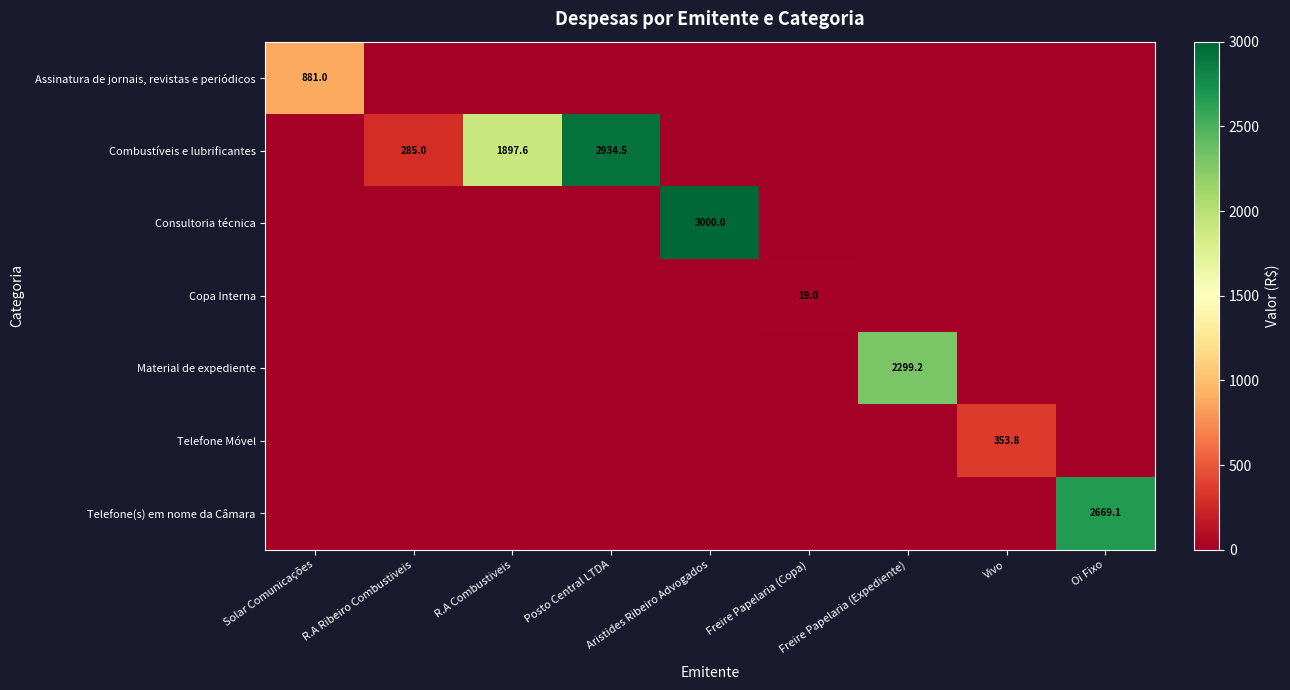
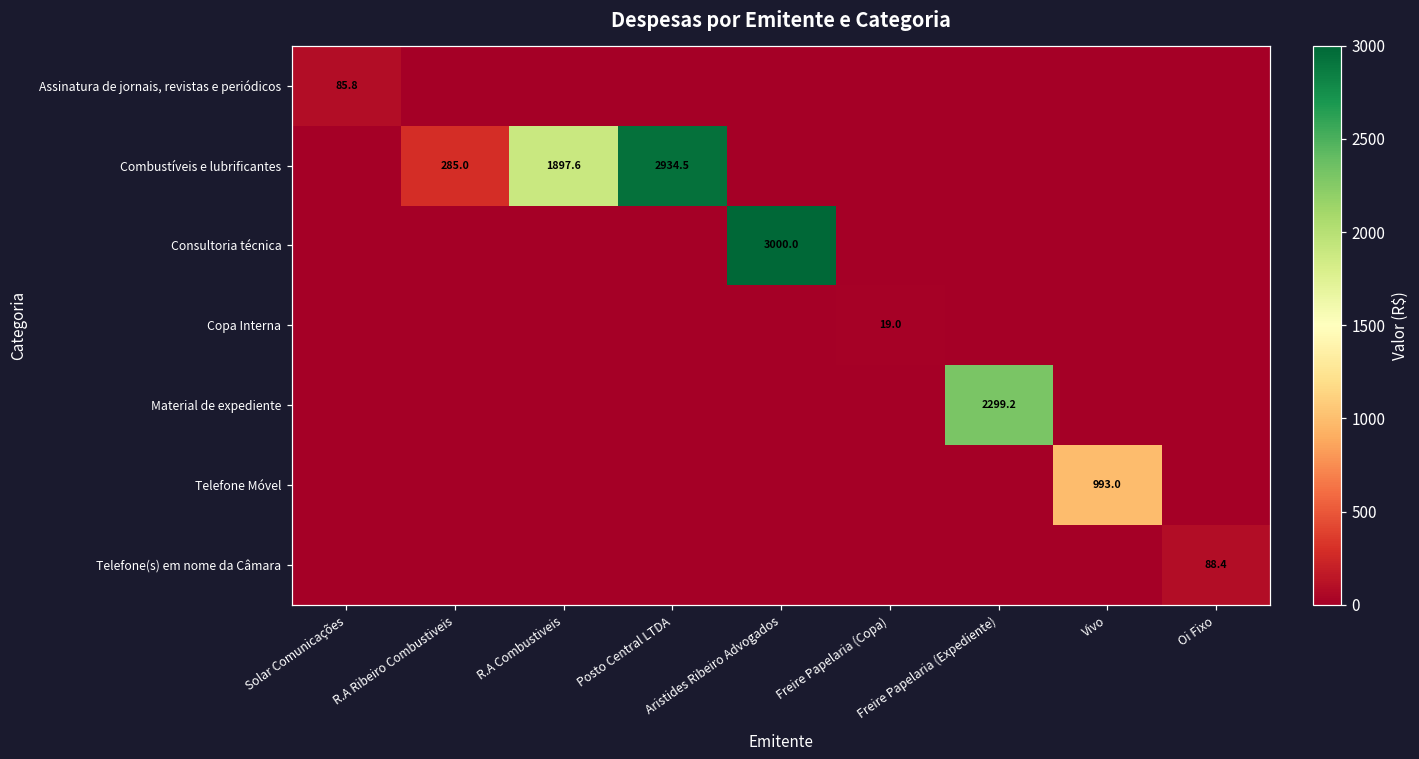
  {
    "Assinatura de jornais, revistas e periódicos": {
-     "Solar Comunicações": 881.0
+     "Solar Comunicações": 85.8
    },
    "Combustíveis e lubrificantes": {
      "R.A Ribeiro Combustiveis": 285.0,
      "R.A Combustiveis": 1897.6,
      "Posto Central LTDA": 2934.5
    },
    "Consultoria técnica": {
      "Aristides Ribeiro Advogados": 3000.0
    },
    "Copa Interna": {
      "Freire Papelaria (Copa)": 19.0
    },
    "Material de expediente": {
      "Freire Papelaria (Expediente)": 2299.2
    },
    "Telefone Móvel": {
-     "Vivo": 353.8
+     "Vivo": 993.0
    },
    "Telefone(s) em nome da Câmara": {
-     "Oi Fixo": 2669.1
+     "Oi Fixo": 88.4
    }
  }
